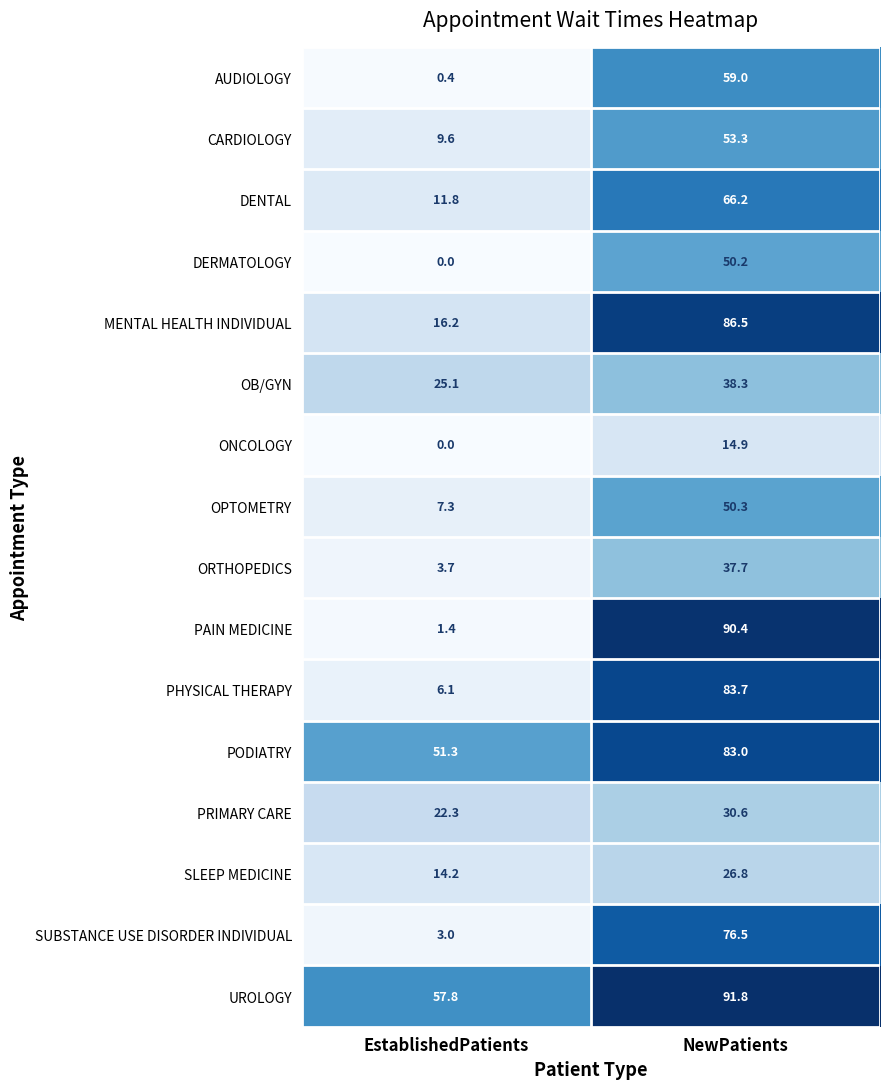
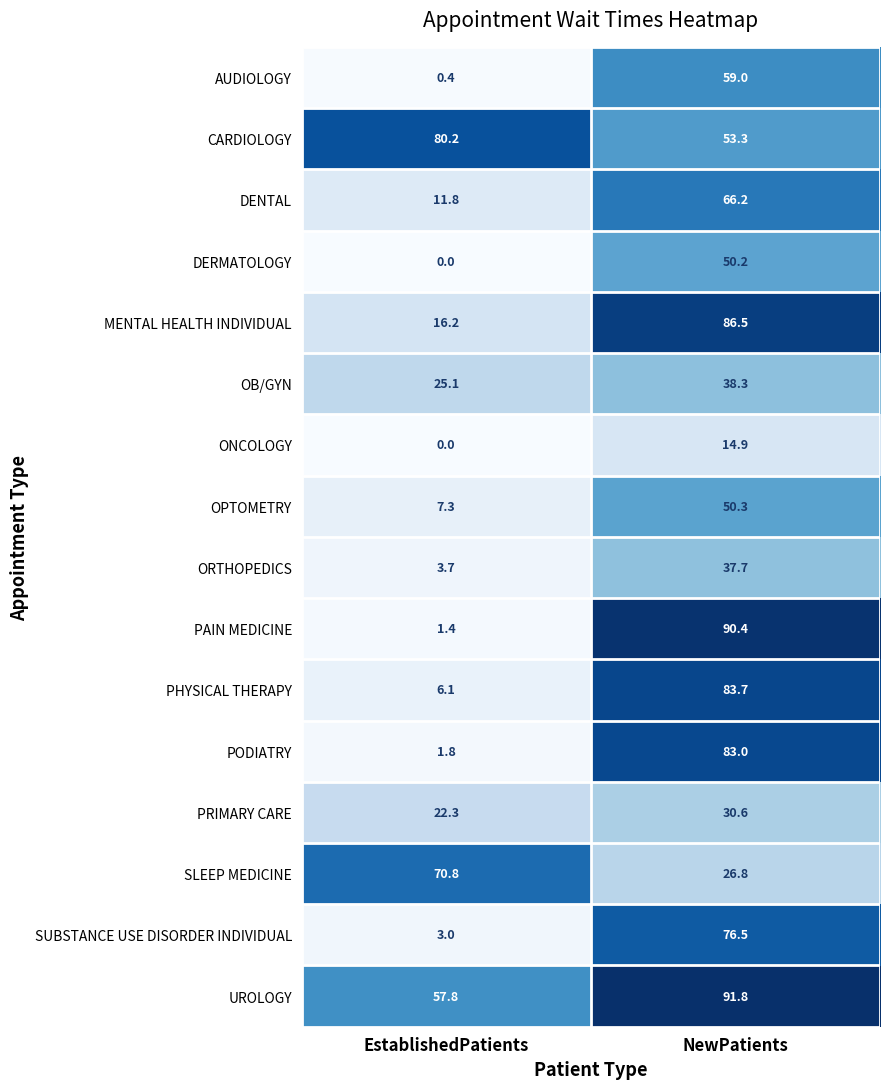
  {
    "AUDIOLOGY": {
      "EstablishedPatients": 0.4,
      "NewPatients": 59.0
    },
    "CARDIOLOGY": {
-     "EstablishedPatients": 9.6,
+     "EstablishedPatients": 80.2,
      "NewPatients": 53.3
    },
    "DENTAL": {
      "EstablishedPatients": 11.8,
      "NewPatients": 66.2
    },
    "DERMATOLOGY": {
      "EstablishedPatients": 0.0,
      "NewPatients": 50.2
    },
    "MENTAL HEALTH INDIVIDUAL": {
      "EstablishedPatients": 16.2,
      "NewPatients": 86.5
    },
    "OB/GYN": {
      "EstablishedPatients": 25.1,
      "NewPatients": 38.3
    },
    "ONCOLOGY": {
      "EstablishedPatients": 0.0,
      "NewPatients": 14.9
    },
    "OPTOMETRY": {
      "EstablishedPatients": 7.3,
      "NewPatients": 50.3
    },
    "ORTHOPEDICS": {
      "EstablishedPatients": 3.7,
      "NewPatients": 37.7
    },
    "PAIN MEDICINE": {
      "EstablishedPatients": 1.4,
      "NewPatients": 90.4
    },
    "PHYSICAL THERAPY": {
      "EstablishedPatients": 6.1,
      "NewPatients": 83.7
    },
    "PODIATRY": {
-     "EstablishedPatients": 51.3,
+     "EstablishedPatients": 1.8,
      "NewPatients": 83.0
    },
    "PRIMARY CARE": {
      "EstablishedPatients": 22.3,
      "NewPatients": 30.6
    },
    "SLEEP MEDICINE": {
-     "EstablishedPatients": 14.2,
+     "EstablishedPatients": 70.8,
      "NewPatients": 26.8
    },
    "SUBSTANCE USE DISORDER INDIVIDUAL": {
      "EstablishedPatients": 3.0,
      "NewPatients": 76.5
    },
    "UROLOGY": {
      "EstablishedPatients": 57.8,
      "NewPatients": 91.8
    }
  }
